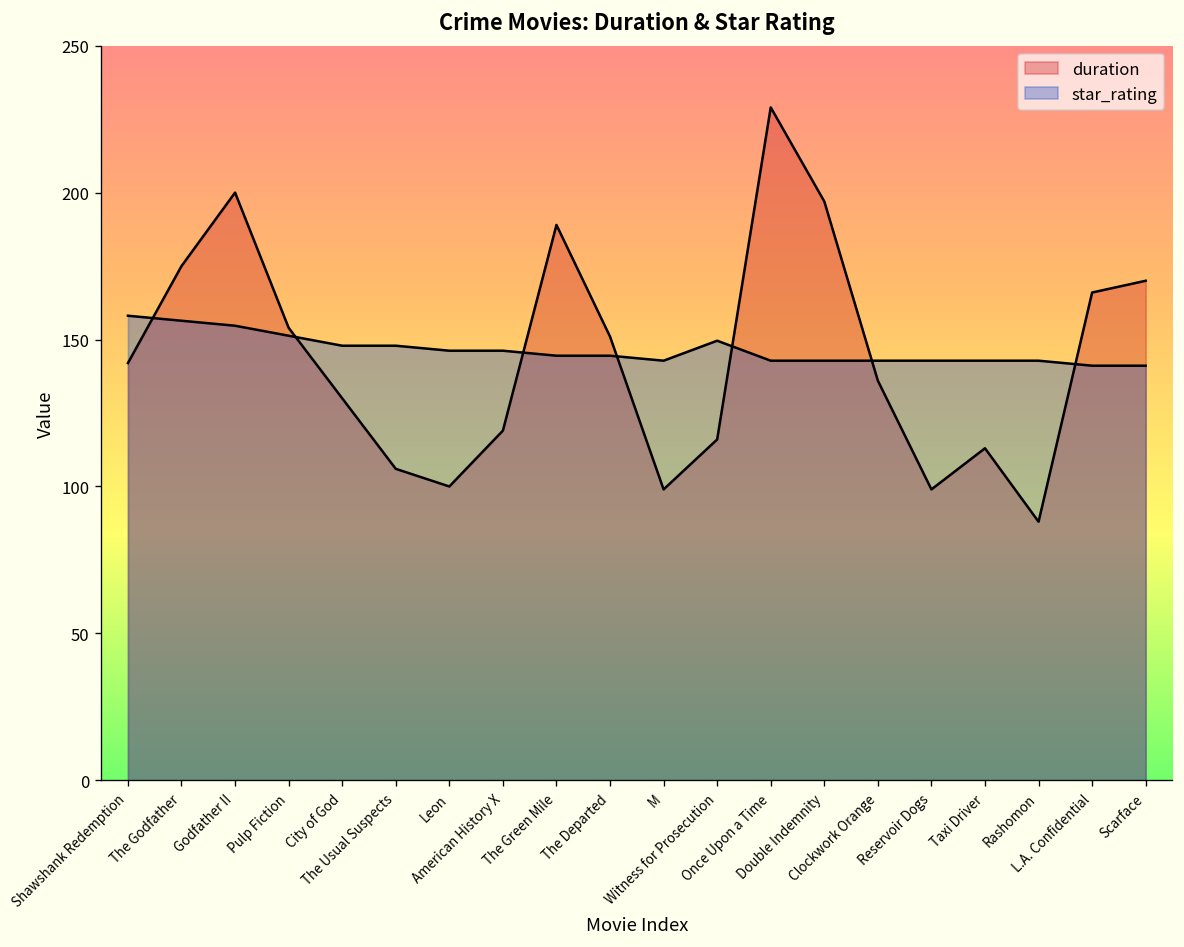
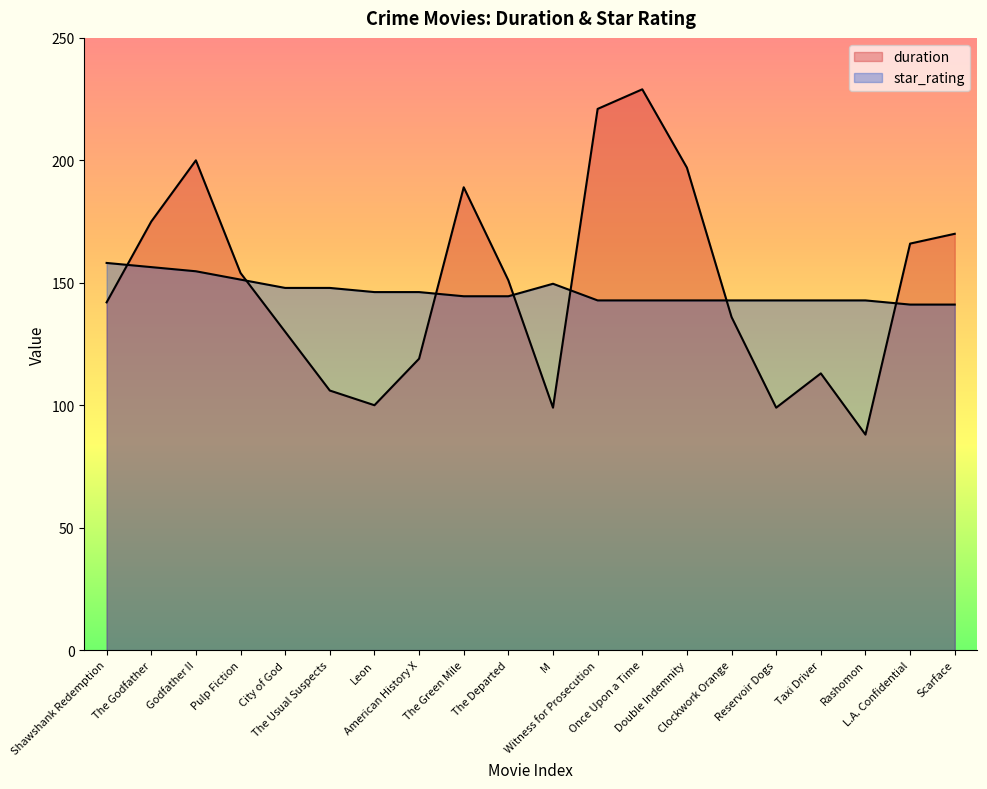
  {
    "duration": {
      "Shawshank Redemption": 142,
      "The Godfather": 175,
      "Godfather II": 200,
      "Pulp Fiction": 154,
      "City of God": 130,
      "The Usual Suspects": 106,
      "Leon": 100,
      "American History X": 119,
      "The Green Mile": 189,
      "The Departed": 151,
      "M": 99,
-     "Witness for Prosecution": 116,
+     "Witness for Prosecution": 221,
      "Once Upon a Time": 229,
      "Double Indemnity": 197,
      "Clockwork Orange": 136,
      "Reservoir Dogs": 99,
      "Taxi Driver": 113,
      "Rashomon": 88,
      "L.A. Confidential": 166,
      "Scarface": 170
    },
    "star_rating": {
      "Shawshank Redemption": 158,
      "The Godfather": 156,
      "Godfather II": 155,
      "Pulp Fiction": 151,
      "City of God": 148,
      "The Usual Suspects": 148,
      "Leon": 146,
      "American History X": 146,
      "The Green Mile": 145,
      "The Departed": 145,
-     "M": 143,
-     "Witness for Prosecution": 150,
+     "M": 150,
+     "Witness for Prosecution": 143,
      "Once Upon a Time": 143,
      "Double Indemnity": 143,
      "Clockwork Orange": 143,
      "Reservoir Dogs": 143,
      "Taxi Driver": 143,
      "Rashomon": 143,
      "L.A. Confidential": 141,
      "Scarface": 141
    }
  }
